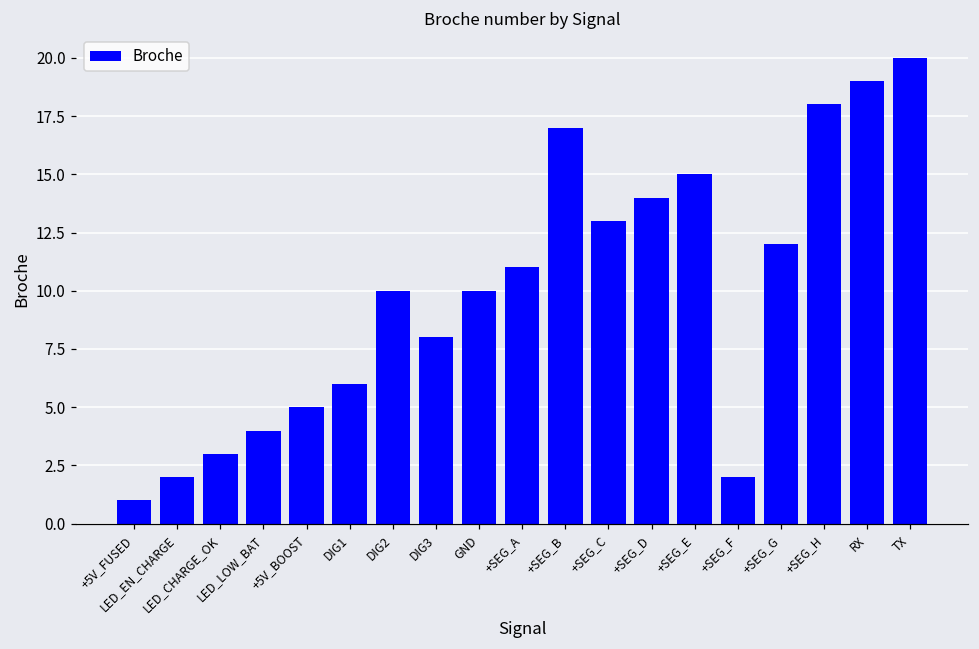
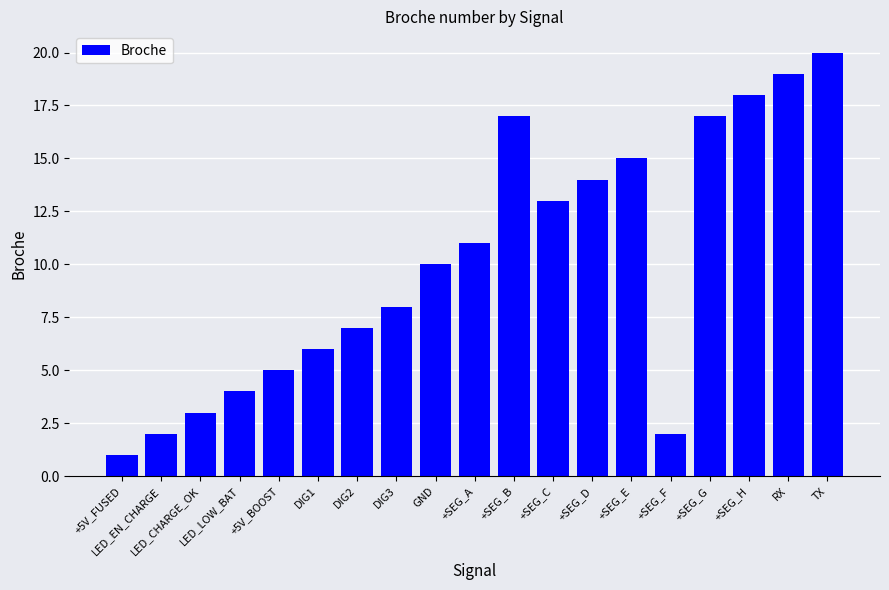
  {
    "+5V_FUSED": 1,
    "LED_EN_CHARGE": 2,
    "LED_CHARGE_OK": 3,
    "LED_LOW_BAT": 4,
    "+5V_BOOST": 5,
    "DIG1": 6,
-   "DIG2": 10,
+   "DIG2": 7,
    "DIG3": 8,
    "GND": 10,
    "+SEG_A": 11,
    "+SEG_B": 17,
    "+SEG_C": 13,
    "+SEG_D": 14,
    "+SEG_E": 15,
    "+SEG_F": 2,
-   "+SEG_G": 12,
+   "+SEG_G": 17,
    "+SEG_H": 18,
    "RX": 19,
    "TX": 20
  }
